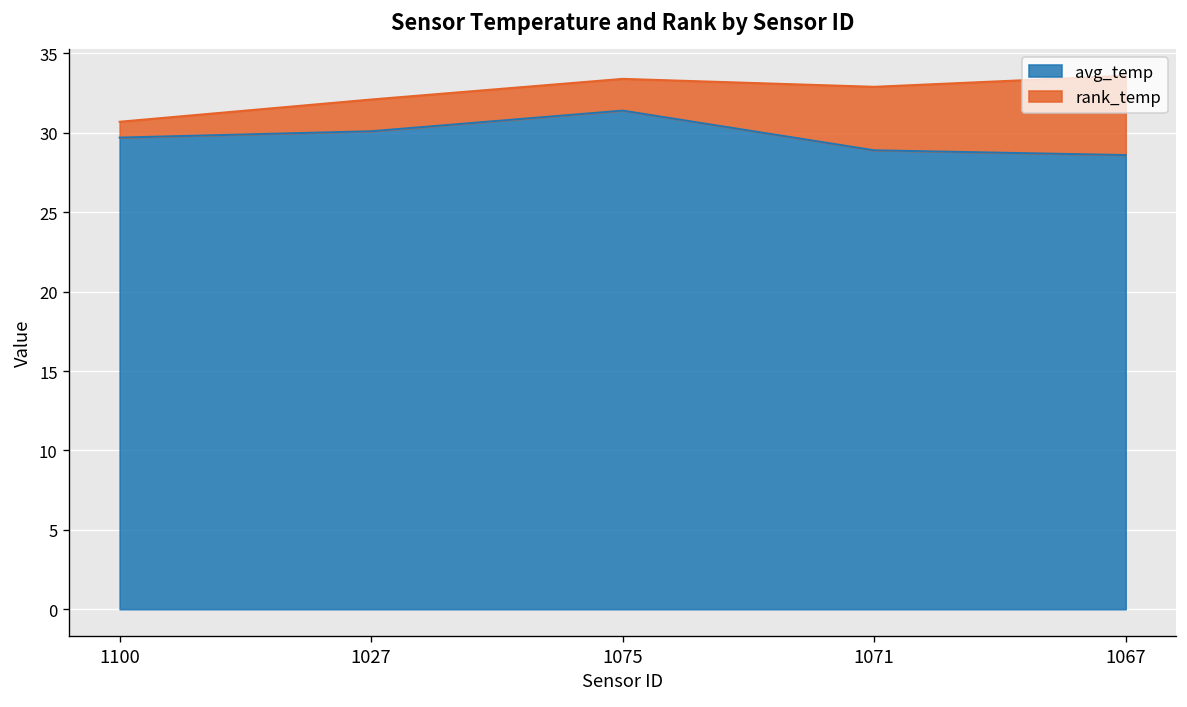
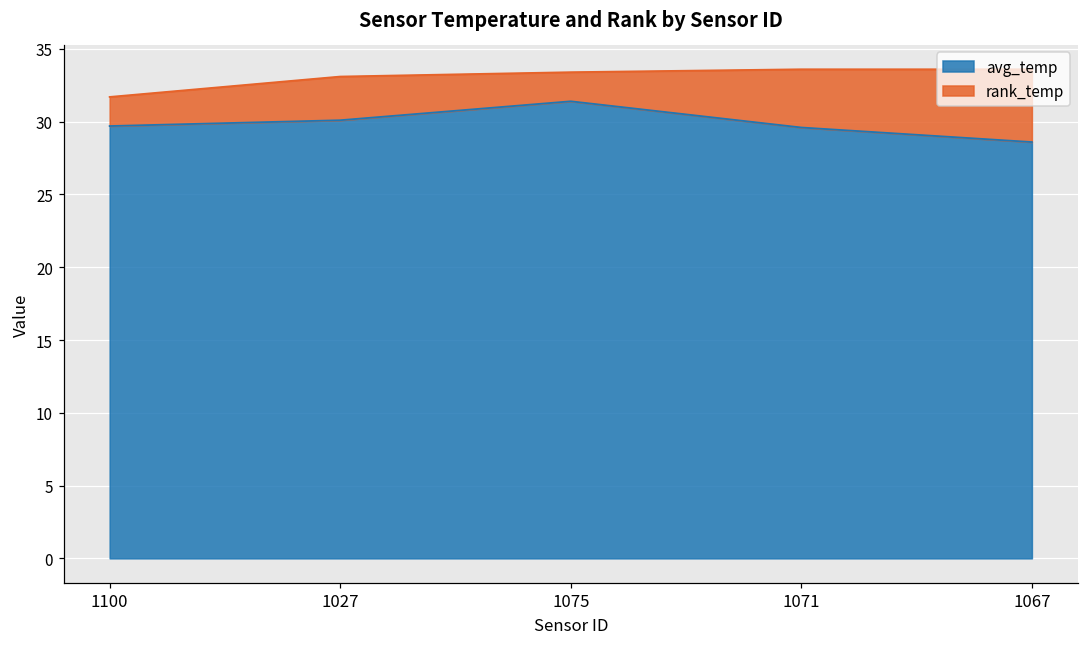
  {
    "avg_temp": {
      "1100": 29.7,
      "1027": 30.1,
      "1075": 31.4,
-     "1071": 28.9,
+     "1071": 29.6,
      "1067": 28.6
    },
    "rank_temp": {
-     "1100": 1,
-     "1027": 2,
+     "1100": 2,
+     "1027": 3,
      "1075": 2,
      "1071": 4
    }
  }
